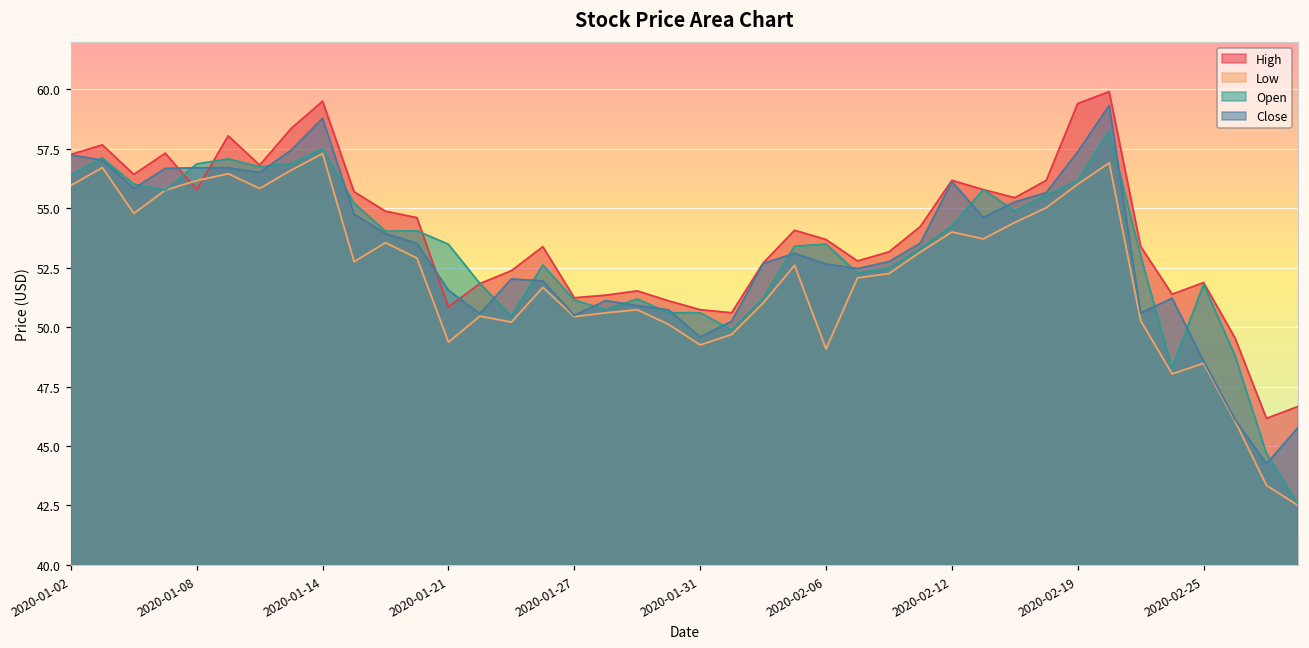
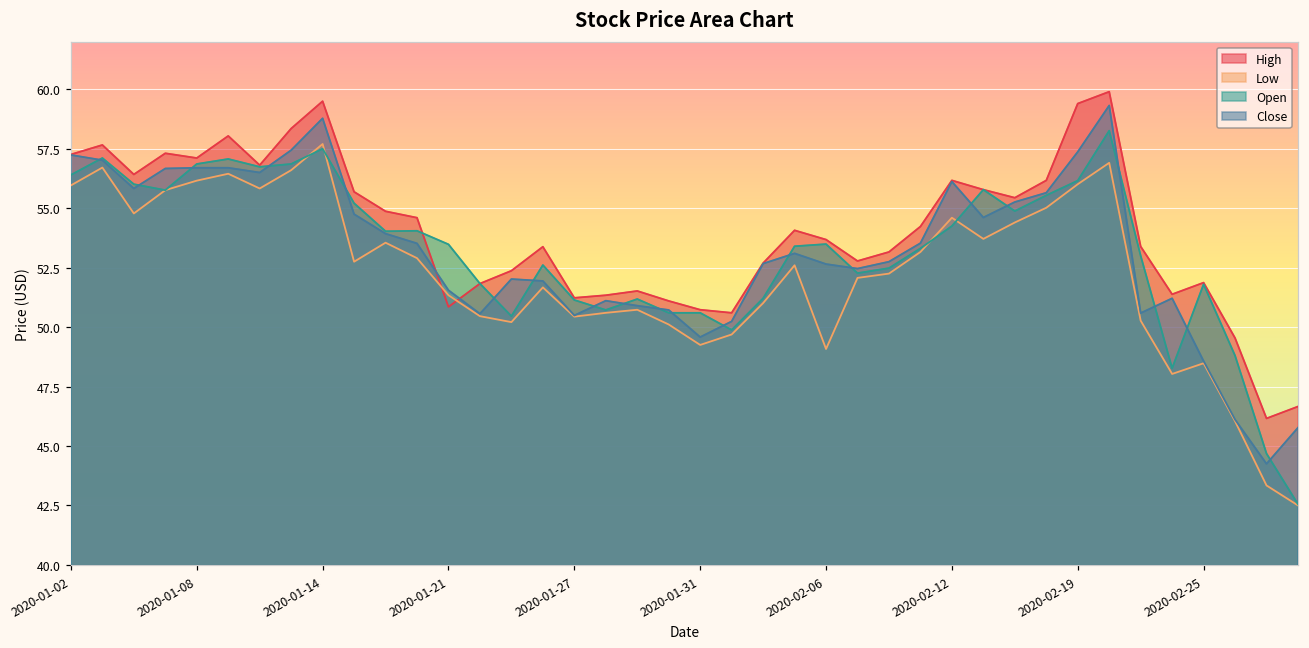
  {
    "High": {
-     "2020-01-08": 55.8,
+     "2020-01-08": 57.1,
      "2020-01-14": 59.5,
      "2020-01-21": 50.9,
      "2020-01-31": 50.7,
      "2020-02-06": 53.7,
      "2020-02-19": 59.4
    },
    "Low": {
      "2020-01-02": 56.0,
      "2020-01-08": 56.2,
-     "2020-01-14": 57.3,
-     "2020-01-21": 49.4,
+     "2020-01-14": 57.7,
+     "2020-01-21": 51.3,
      "2020-01-31": 49.3,
      "2020-02-06": 49.1,
-     "2020-02-12": 54.0,
+     "2020-02-12": 54.6,
      "2020-02-19": 56.0
    }
  }
